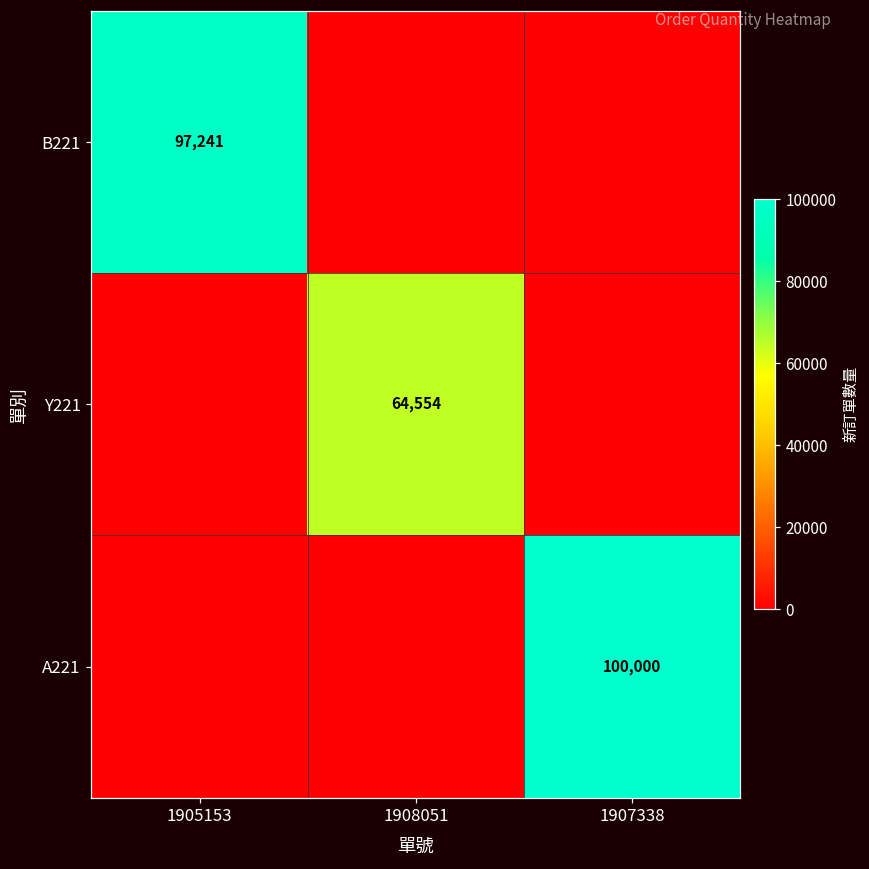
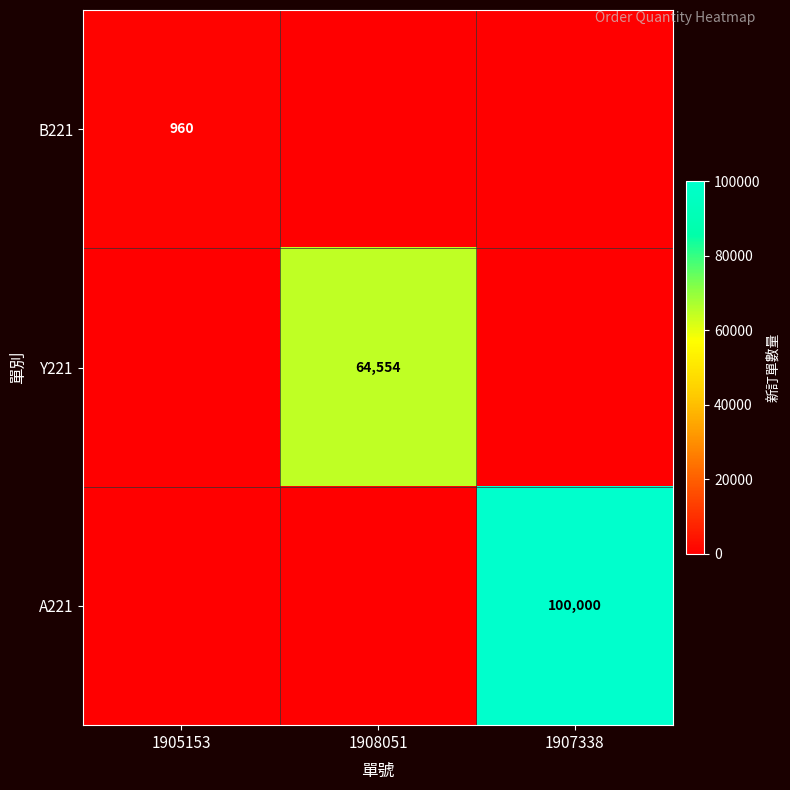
  {
    "B221": {
-     "1905153": "97,241"
+     "1905153": "960"
    },
    "Y221": {
      "1908051": "64,554"
    },
    "A221": {
      "1907338": "100,000"
    }
  }
